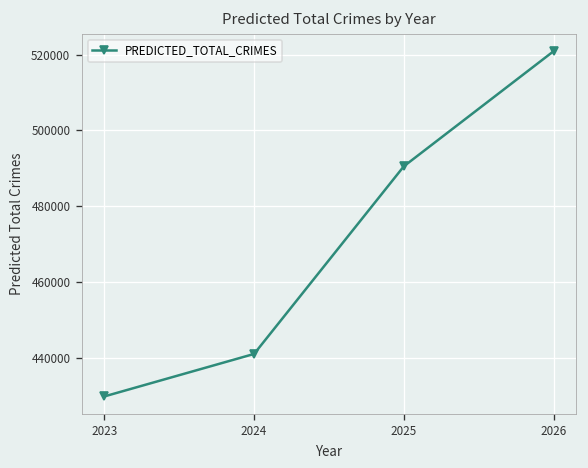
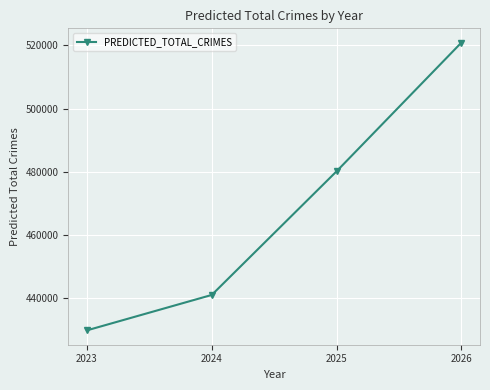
  {
    "2023": 430000,
    "2024": 441000,
-   "2025": 491000,
+   "2025": 480000,
    "2026": 521000
  }
